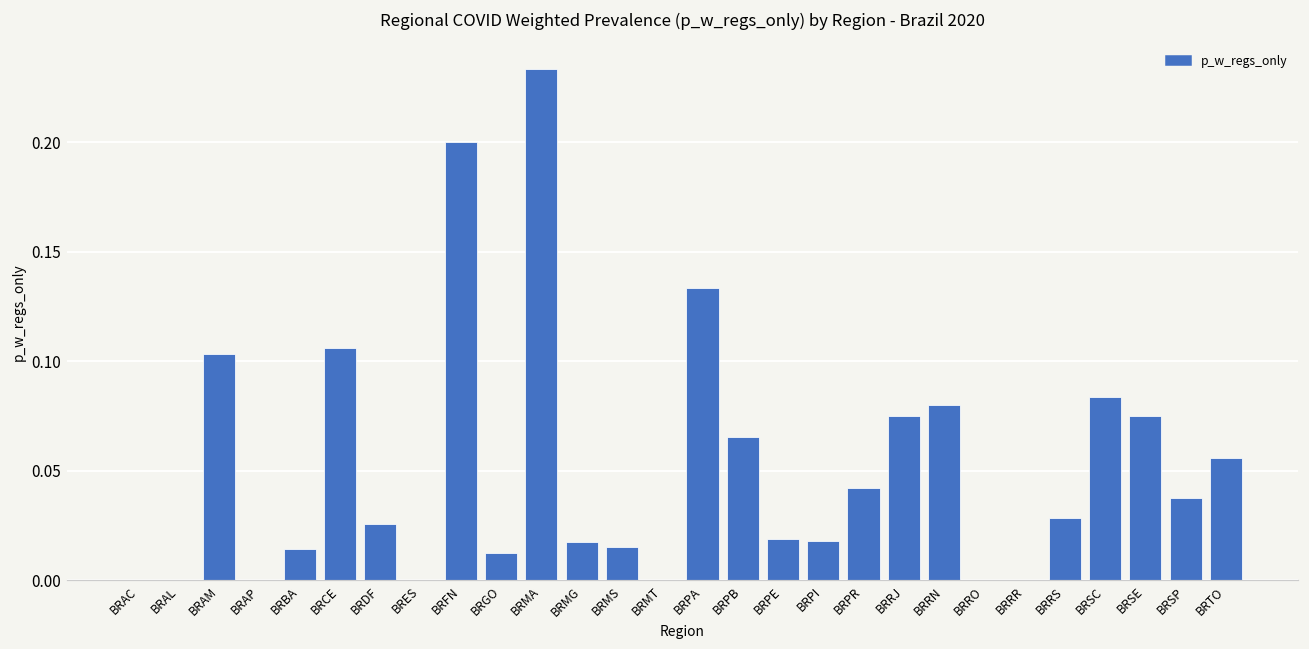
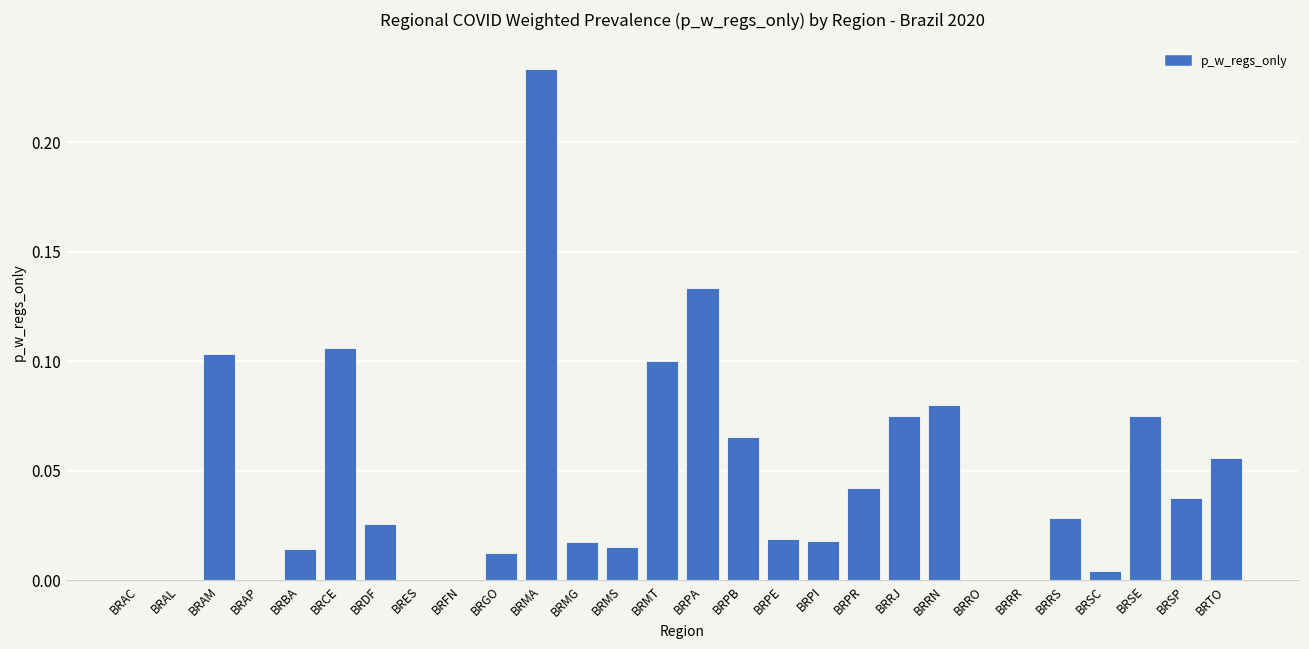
  {
    "BRAC": 0.000,
    "BRAL": 0.000,
    "BRAM": 0.103,
    "BRAP": 0.000,
    "BRBA": 0.014,
    "BRCE": 0.106,
    "BRDF": 0.026,
    "BRES": 0.000,
-   "BRFN": 0.2,
+   "BRFN": 0.0,
    "BRGO": 0.012,
    "BRMA": 0.233,
    "BRMG": 0.018,
    "BRMS": 0.015,
-   "BRMT": 0.0,
+   "BRMT": 0.1,
    "BRPA": 0.133,
    "BRPB": 0.065,
    "BRPE": 0.019,
    "BRPI": 0.018,
    "BRPR": 0.042,
    "BRRJ": 0.075,
    "BRRN": 0.080,
    "BRRO": 0.000,
    "BRRR": 0.000,
    "BRRS": 0.028,
-   "BRSC": 0.084,
+   "BRSC": 0.004,
    "BRSE": 0.075,
    "BRSP": 0.038,
    "BRTO": 0.056
  }
